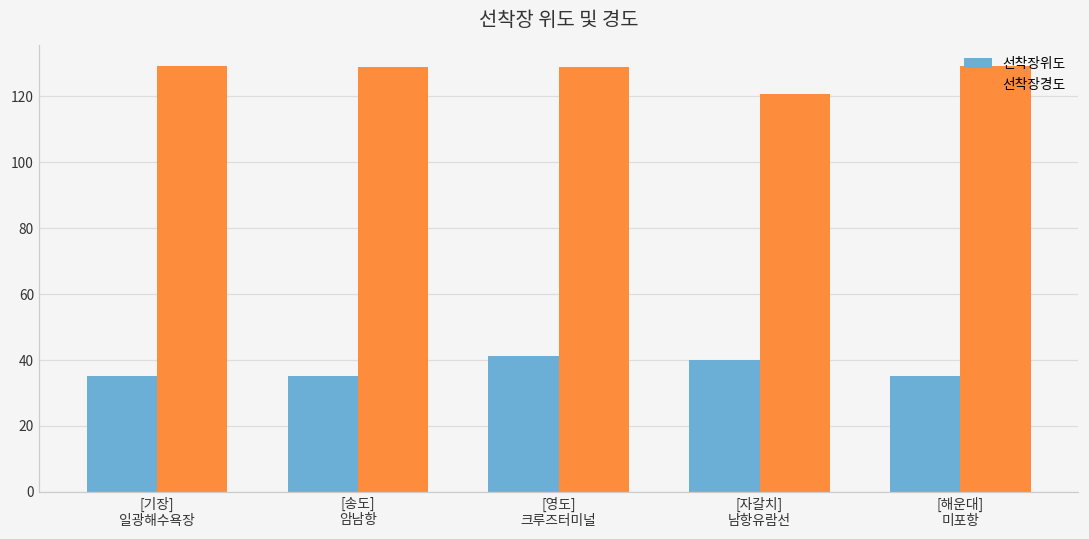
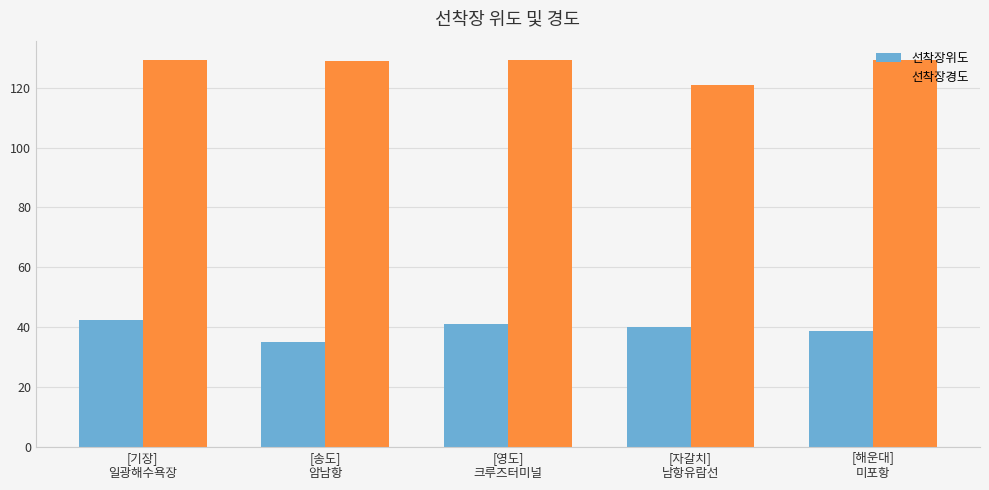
  {
    "선착장위도": {
-     "[기장] 일광해수욕장": 35,
+     "[기장] 일광해수욕장": 42,
      "[송도] 암남항": 35,
      "[영도] 크루즈터미널": 41,
      "[자갈치] 남항유람선": 40,
-     "[해운대] 미포항": 35
+     "[해운대] 미포항": 39
    },
    "선착장경도": {
      "[기장] 일광해수욕장": 129,
      "[송도] 암남항": 129,
      "[영도] 크루즈터미널": 129,
      "[자갈치] 남항유람선": 121,
      "[해운대] 미포항": 129
    }
  }
